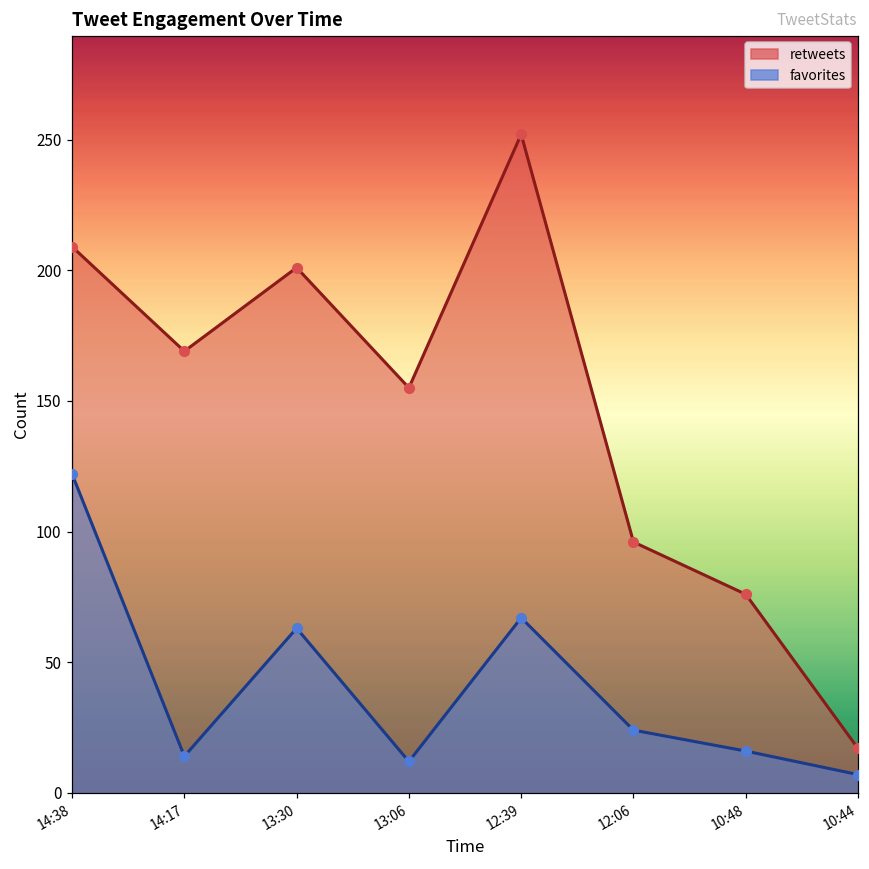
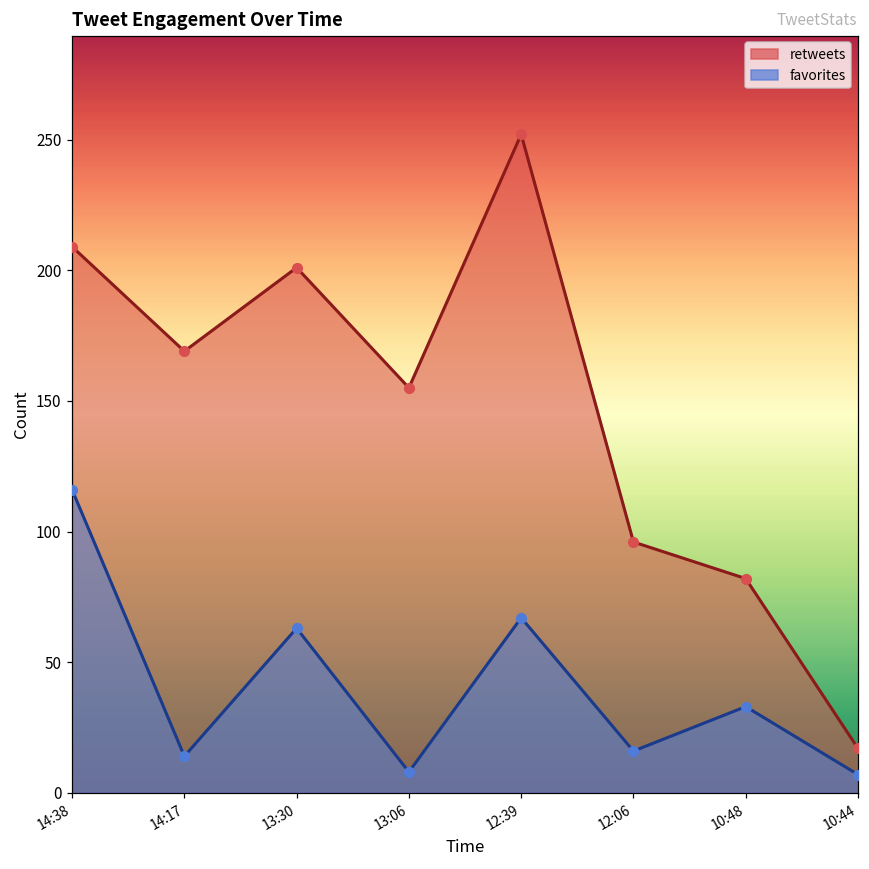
  {
    "retweets": {
      "14:38": 209,
      "14:17": 169,
      "13:30": 201,
      "13:06": 155,
      "12:39": 252,
      "12:06": 96,
-     "10:48": 76,
+     "10:48": 82,
      "10:44": 17
    },
    "favorites": {
-     "14:38": 122,
+     "14:38": 116,
      "14:17": 14,
      "13:30": 63,
-     "13:06": 12,
+     "13:06": 8,
      "12:39": 67,
-     "12:06": 24,
-     "10:48": 16,
+     "12:06": 16,
+     "10:48": 33,
      "10:44": 7
    }
  }
